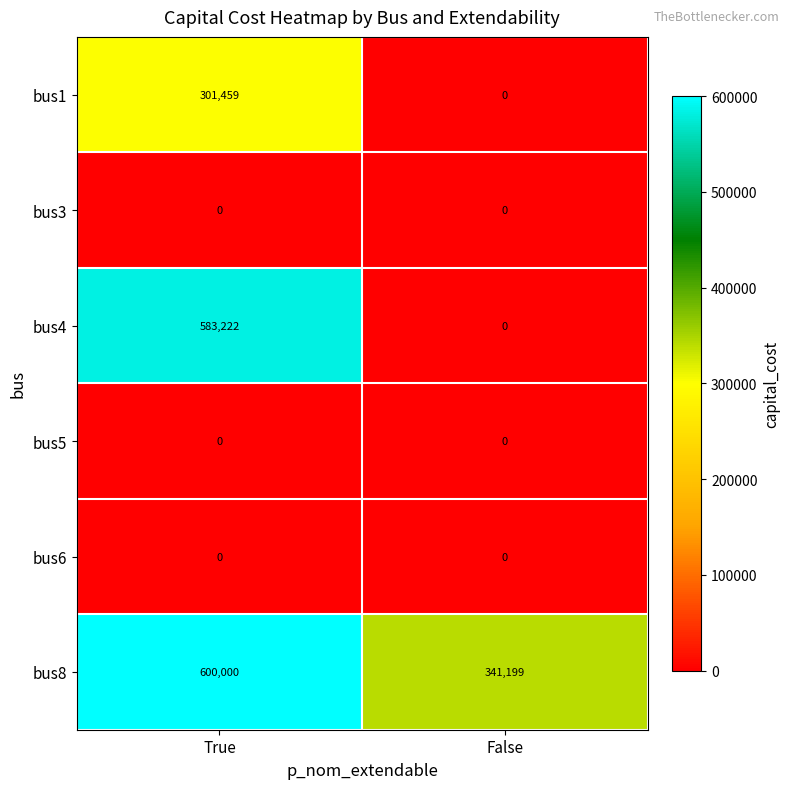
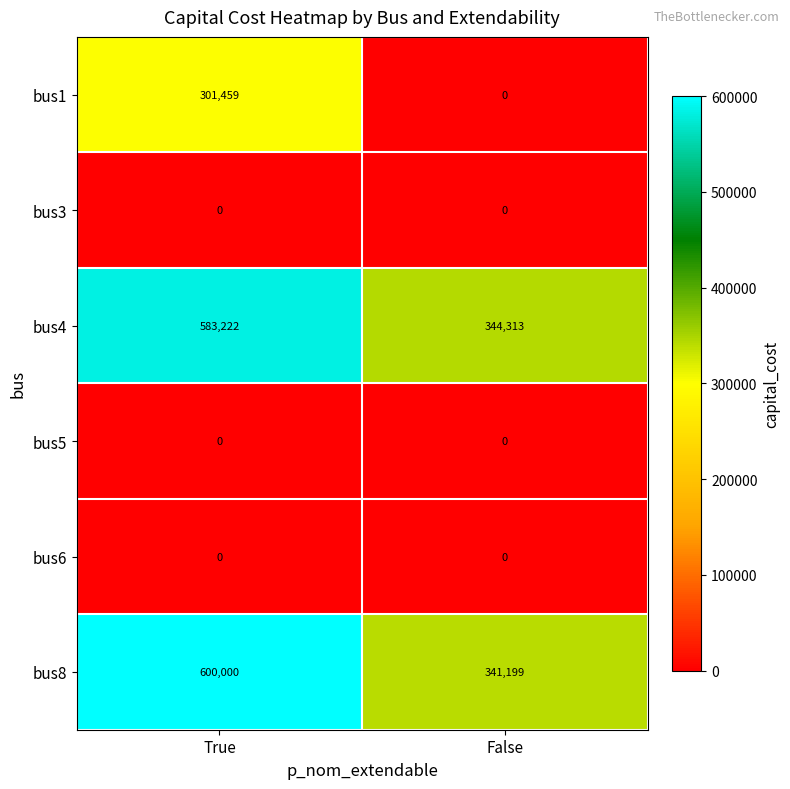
  {
    "bus1": {
      "True": "301,459",
      "False": "0"
    },
    "bus3": {
      "True": "0",
      "False": "0"
    },
    "bus4": {
      "True": "583,222",
-     "False": "0"
+     "False": "344,313"
    },
    "bus5": {
      "True": "0",
      "False": "0"
    },
    "bus6": {
      "True": "0",
      "False": "0"
    },
    "bus8": {
      "True": "600,000",
      "False": "341,199"
    }
  }
